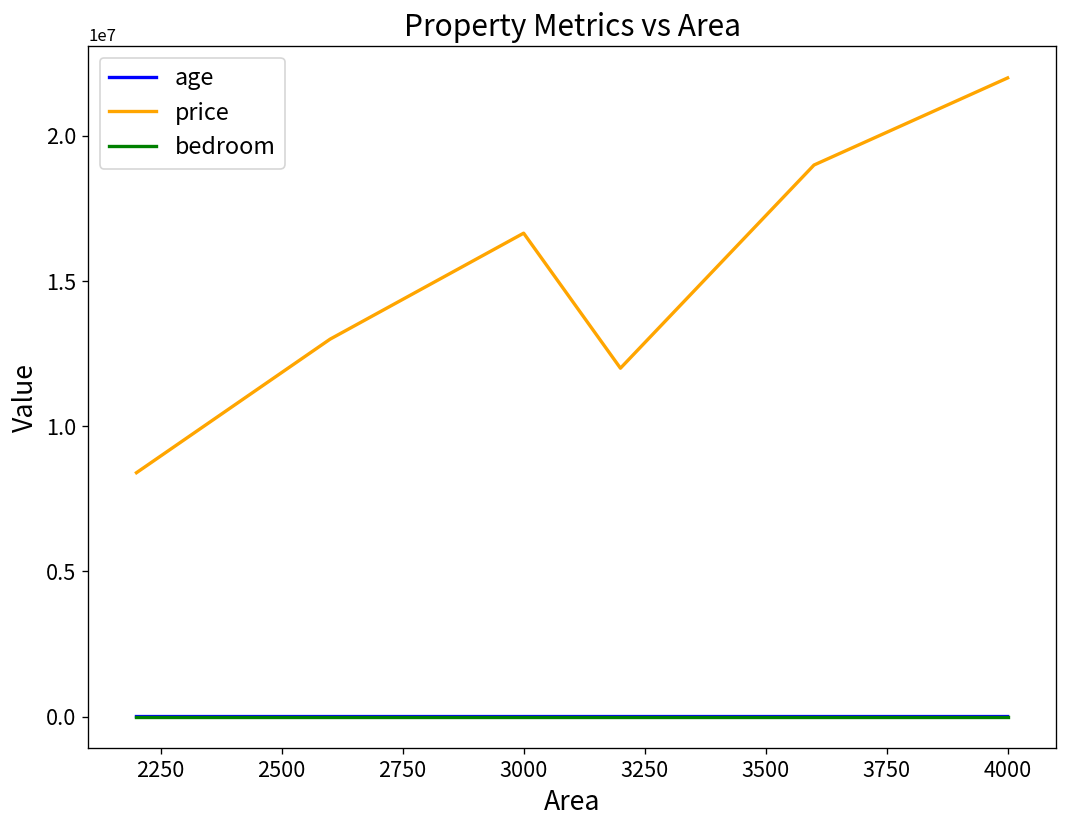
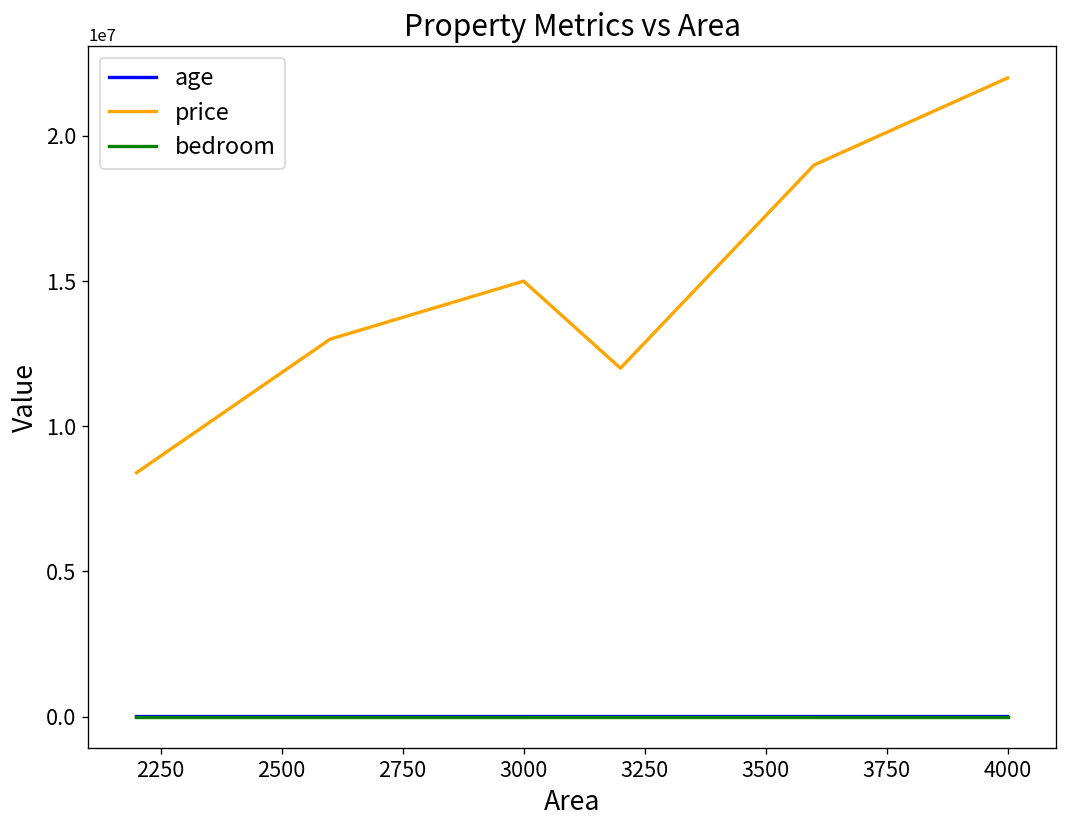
  {
    "bedroom": {
      "3000": 0,
      "4000": 0
    },
    "price": {
-     "3000": 16700000,
+     "3000": 15000000,
      "4000": 22000000
    }
  }
